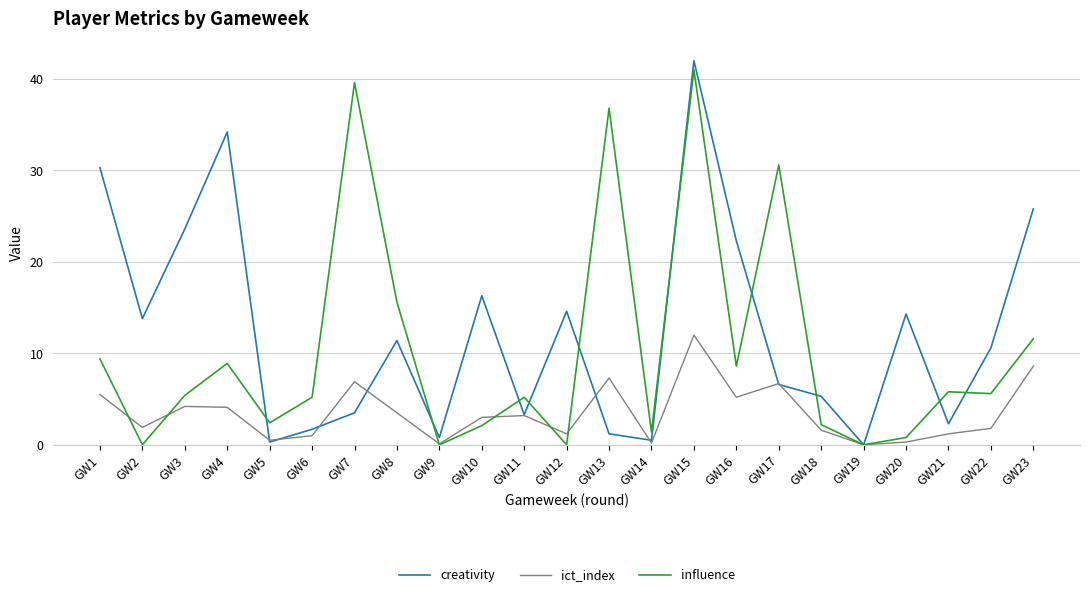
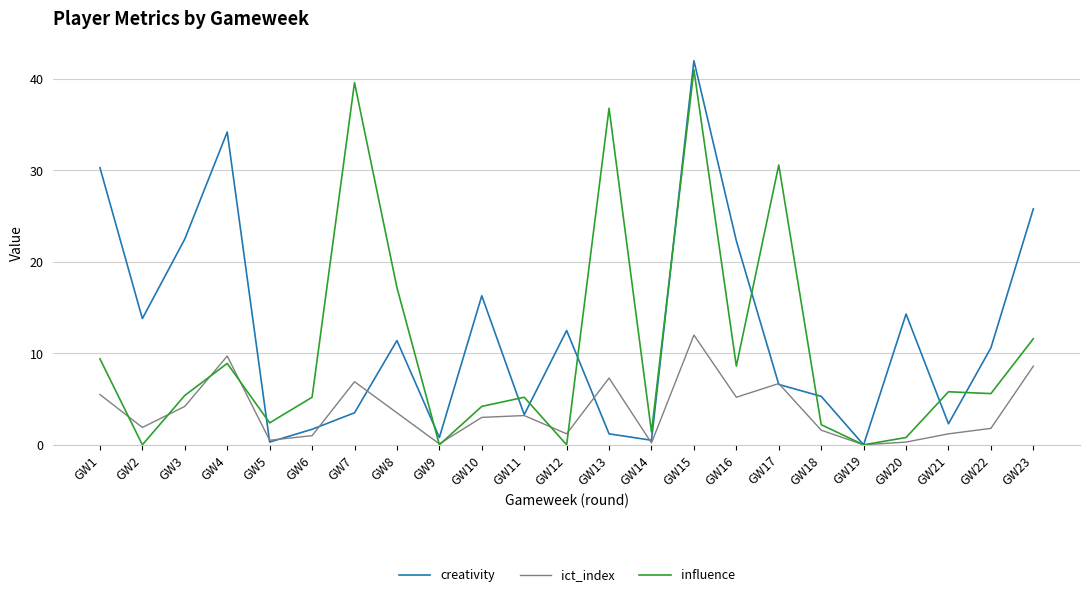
  {
    "creativity": {
      "GW1": 30,
      "GW2": 14,
-     "GW3": 24,
+     "GW3": 23,
      "GW4": 34,
      "GW6": 2,
      "GW7": 4,
      "GW8": 11,
      "GW9": 1,
      "GW10": 16,
-     "GW12": 15,
+     "GW12": 13,
      "GW13": 1,
      "GW14": 1,
      "GW15": 42,
      "GW16": 22,
      "GW18": 5,
      "GW20": 14,
      "GW21": 2,
      "GW22": 11,
      "GW23": 26
    },
    "ict_index": {
      "GW1": 6,
      "GW2": 2,
      "GW3": 4,
-     "GW4": 4,
+     "GW4": 10,
      "GW6": 1,
      "GW7": 7,
      "GW8": 4,
      "GW10": 3,
      "GW12": 1,
      "GW13": 7,
      "GW14": 0,
      "GW15": 12,
      "GW16": 5,
      "GW18": 2,
      "GW20": 0,
      "GW21": 1,
      "GW22": 2,
      "GW23": 9
    },
    "influence": {
      "GW1": 9,
      "GW2": 0,
      "GW3": 5,
      "GW4": 9,
      "GW5": 2,
      "GW6": 5,
      "GW7": 40,
-     "GW8": 16,
-     "GW10": 2,
+     "GW8": 17,
+     "GW10": 4,
      "GW11": 5,
      "GW12": 0,
      "GW13": 37,
      "GW14": 1,
      "GW15": 41,
      "GW16": 9,
      "GW17": 31,
      "GW18": 2,
      "GW20": 1,
      "GW21": 6,
      "GW22": 6,
      "GW23": 12
    }
  }
